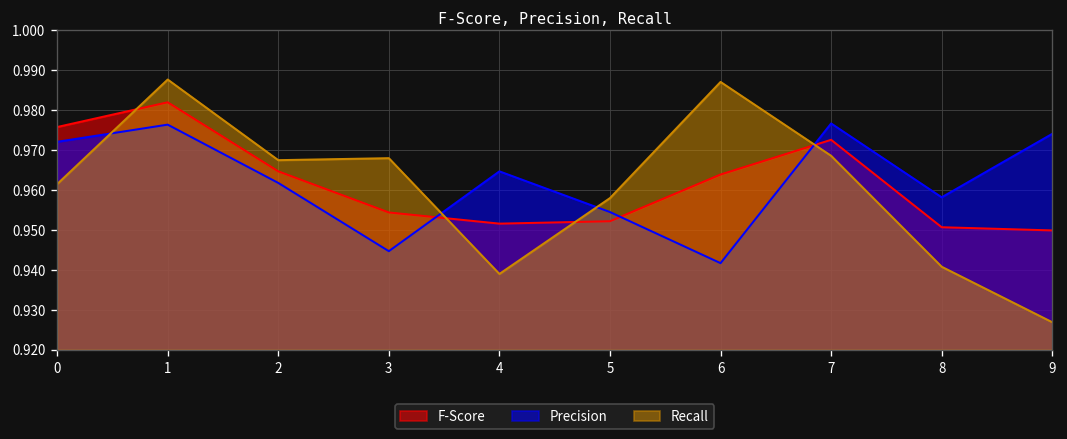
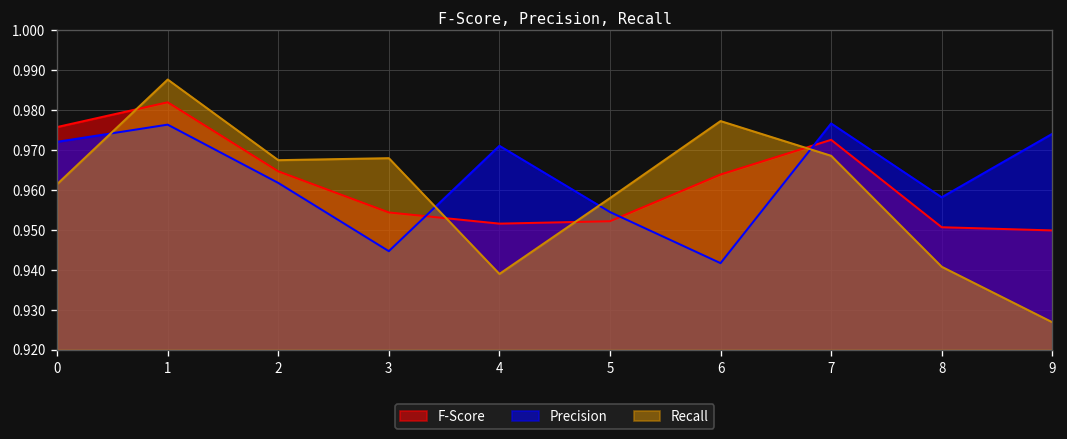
  {
    "F-Score": {
      "0": 0.976,
      "1": 0.982,
      "2": 0.965,
      "3": 0.954,
      "4": 0.952,
      "5": 0.952,
      "6": 0.964,
      "7": 0.973,
      "8": 0.951,
      "9": 0.950
    },
    "Precision": {
      "0": 0.972,
      "1": 0.976,
      "2": 0.962,
      "3": 0.945,
-     "4": 0.965,
+     "4": 0.971,
      "5": 0.955,
      "6": 0.942,
      "7": 0.977,
      "8": 0.958,
      "9": 0.974
    },
    "Recall": {
      "0": 0.962,
      "1": 0.988,
      "2": 0.968,
      "3": 0.968,
      "4": 0.939,
      "5": 0.958,
-     "6": 0.987,
+     "6": 0.977,
      "7": 0.969,
      "8": 0.941,
      "9": 0.927
    }
  }
